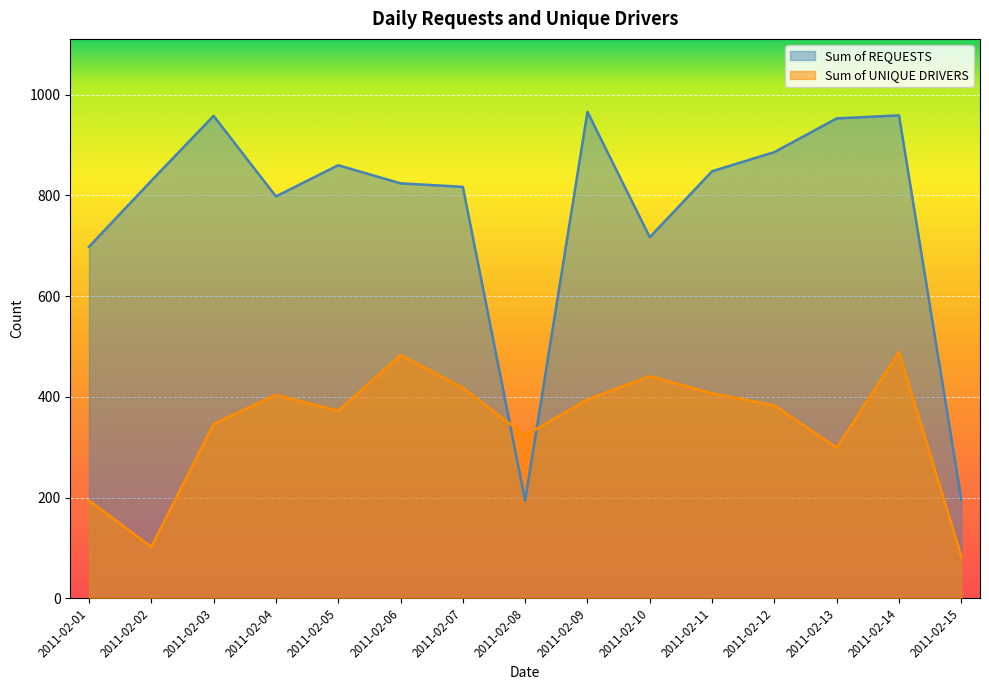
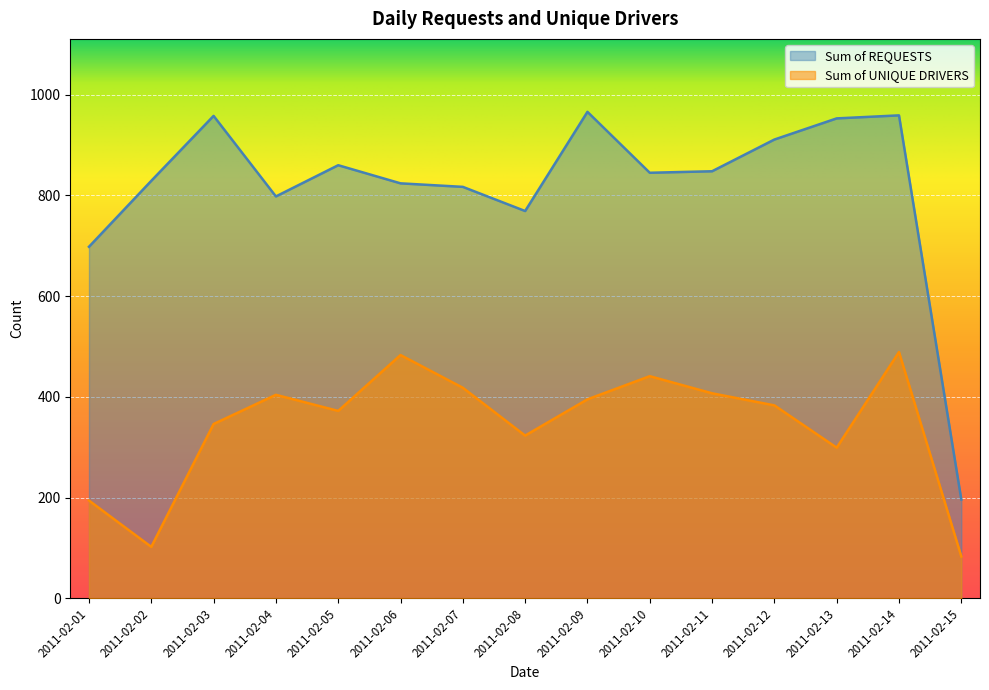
  {
    "Sum of REQUESTS": {
      "2011-02-01": 700,
      "2011-02-02": 830,
      "2011-02-03": 960,
      "2011-02-04": 800,
      "2011-02-05": 860,
      "2011-02-06": 820,
      "2011-02-07": 820,
-     "2011-02-08": 190,
+     "2011-02-08": 770,
      "2011-02-09": 970,
-     "2011-02-10": 720,
+     "2011-02-10": 850,
      "2011-02-11": 850,
-     "2011-02-12": 890,
+     "2011-02-12": 910,
      "2011-02-13": 950,
      "2011-02-14": 960,
      "2011-02-15": 200
    },
    "Sum of UNIQUE DRIVERS": {
      "2011-02-01": 190,
      "2011-02-02": 100,
      "2011-02-03": 350,
      "2011-02-04": 400,
      "2011-02-05": 370,
      "2011-02-06": 480,
      "2011-02-07": 420,
      "2011-02-08": 320,
      "2011-02-09": 400,
      "2011-02-10": 440,
      "2011-02-11": 410,
      "2011-02-12": 380,
      "2011-02-13": 300,
      "2011-02-14": 490,
      "2011-02-15": 80
    }
  }
